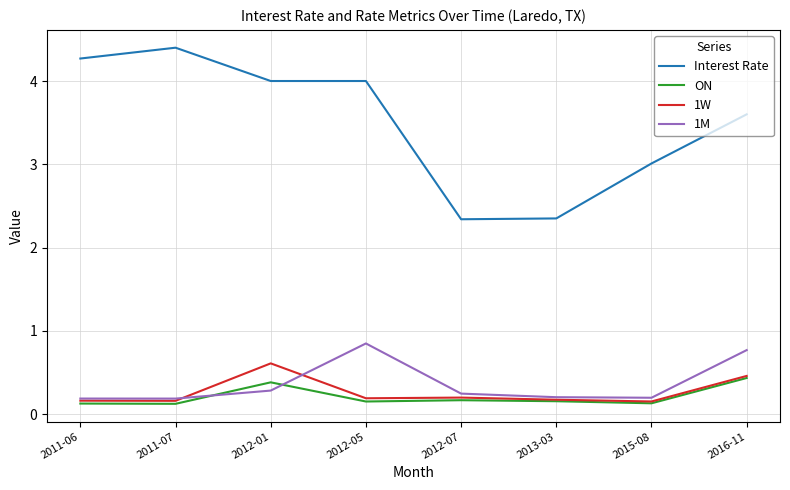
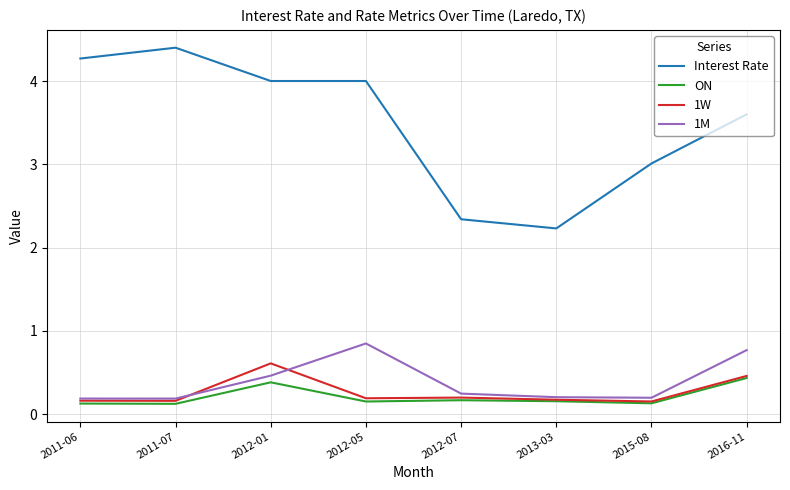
  {
    "Interest Rate": {
      "2011-06": 4.3,
      "2011-07": 4.4,
      "2012-01": 4.0,
      "2012-05": 4.0,
      "2012-07": 2.3,
-     "2013-03": 2.4,
+     "2013-03": 2.2,
      "2015-08": 3.0
    },
    "ON": {
      "2011-06": 0.1,
      "2011-07": 0.1,
      "2012-01": 0.4,
      "2012-05": 0.2,
      "2012-07": 0.2
    },
    "1W": {
      "2012-01": 0.6,
      "2012-05": 0.2,
      "2012-07": 0.2
    },
    "1M": {
-     "2012-01": 0.3,
+     "2012-01": 0.5,
      "2012-05": 0.8,
      "2012-07": 0.2,
      "2015-08": 0.2,
      "2016-11": 0.8
    }
  }
